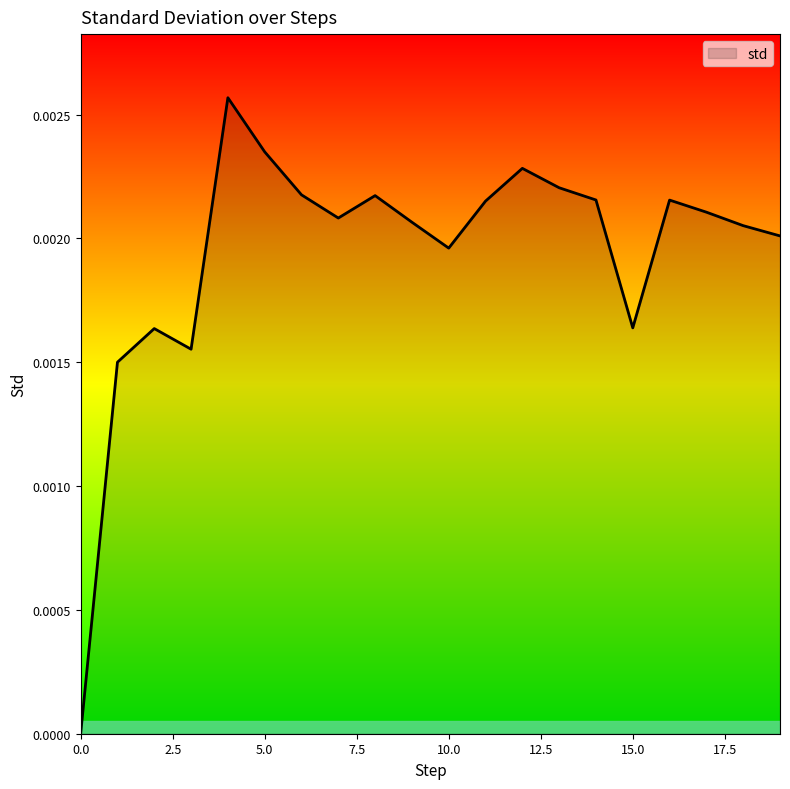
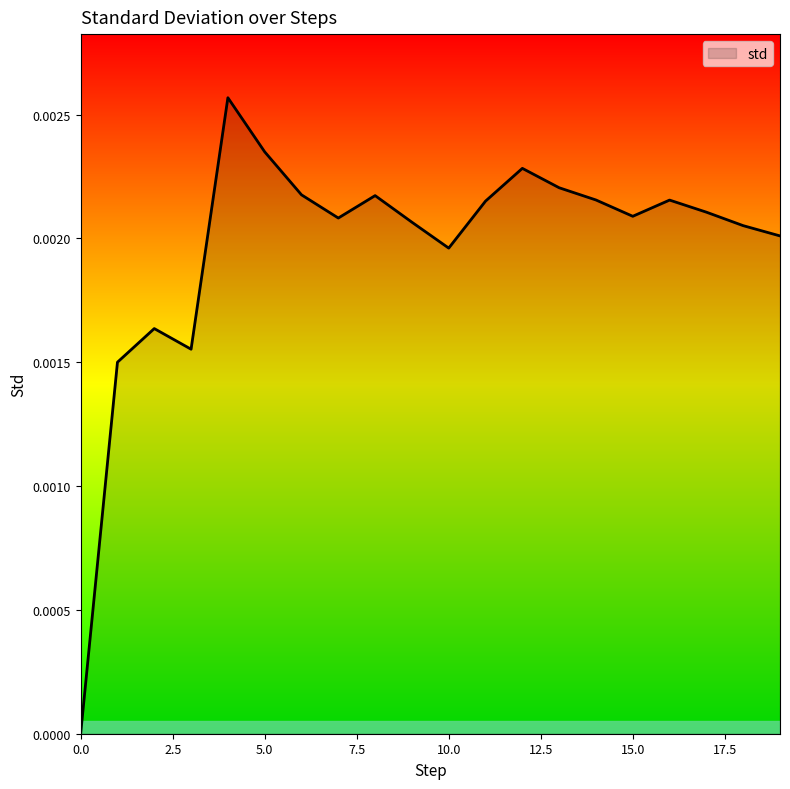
  {
    "5.0": 0.00235,
    "10.0": 0.00196,
-   "15.0": 0.00164
+   "15.0": 0.00209
  }
